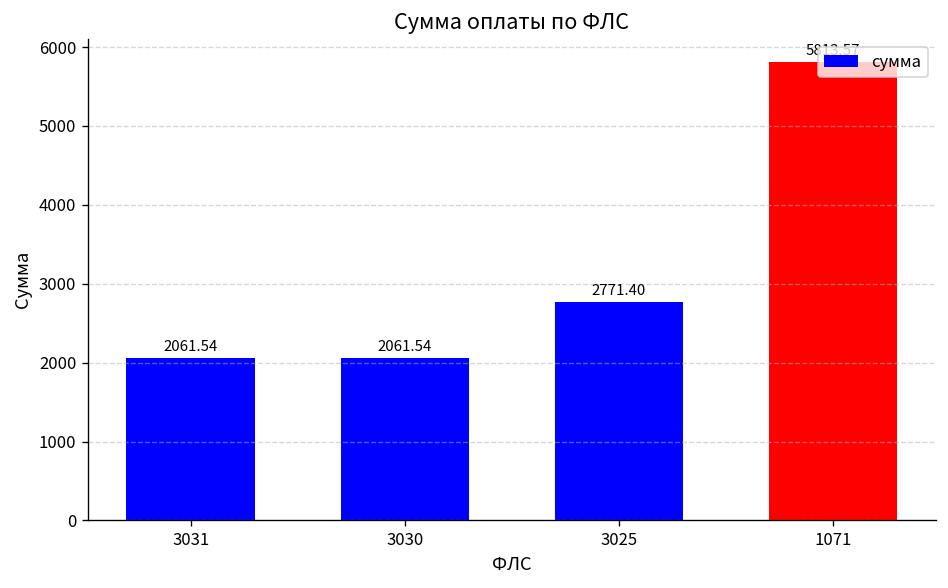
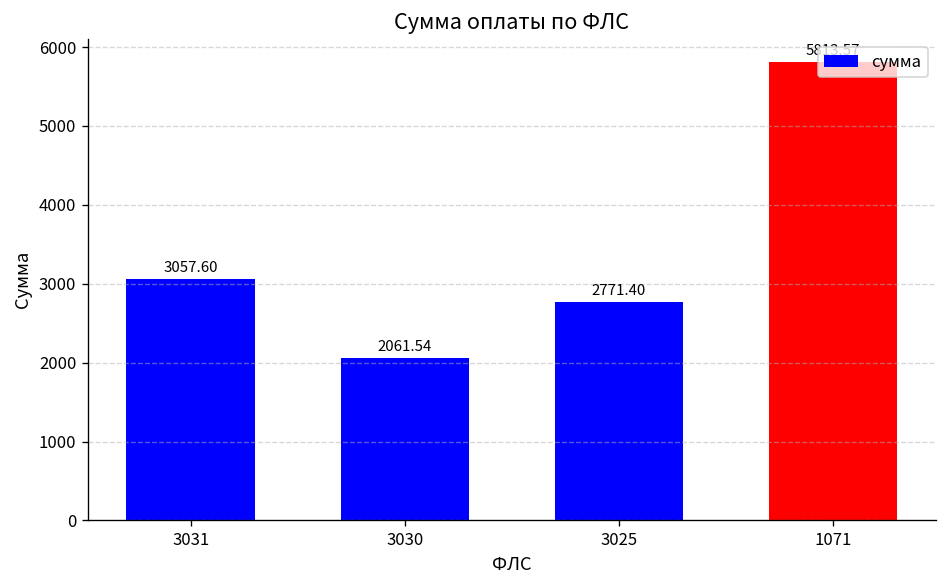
  {
-   "3031": 2061.54,
+   "3031": 3057.60,
    "3030": 2061.54,
    "3025": 2771.40
  }
